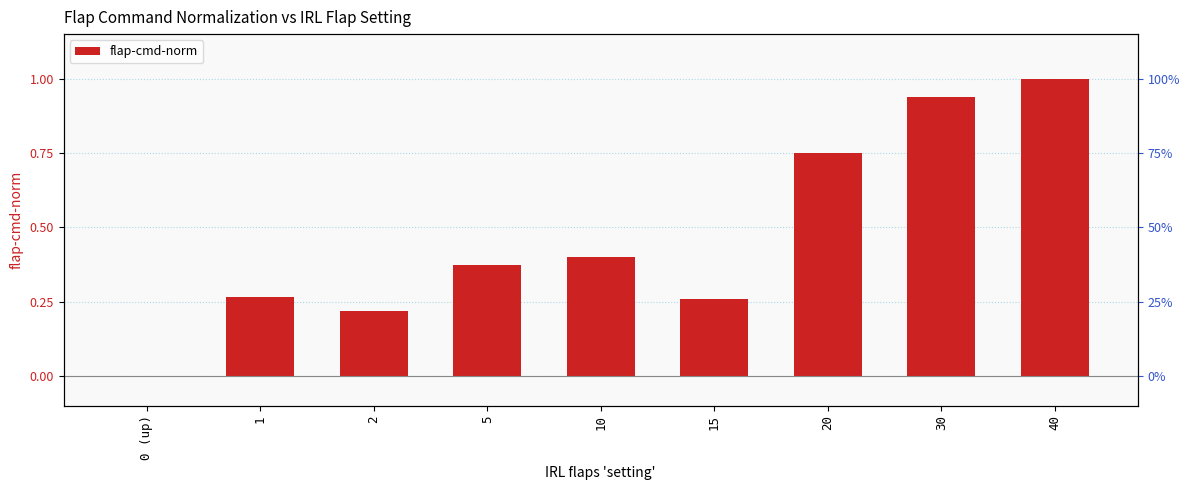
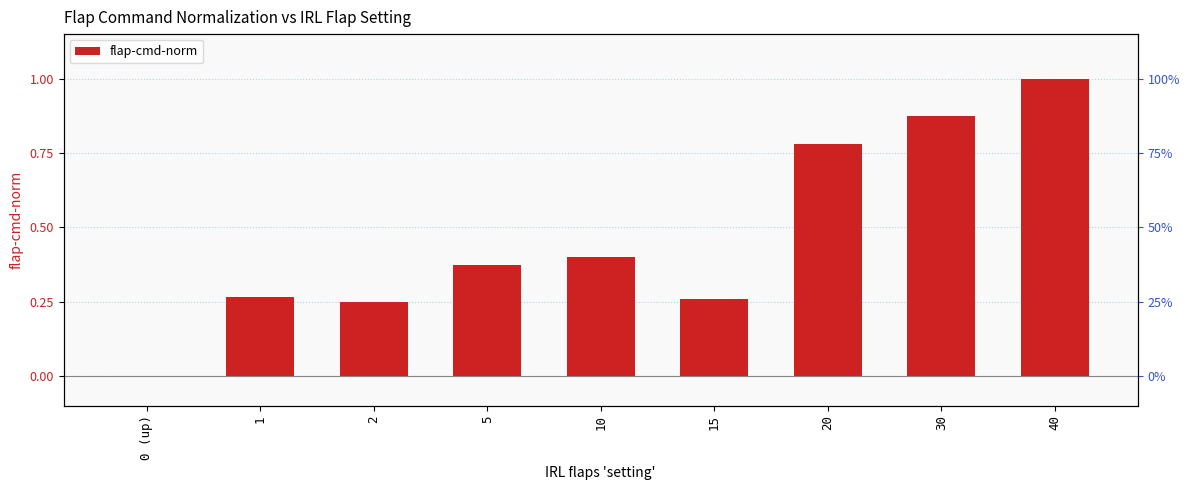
  {
    "0 (up)": 0.00,
    "1": 0.27,
-   "2": 0.22,
+   "2": 0.25,
    "5": 0.38,
    "10": 0.40,
    "15": 0.26,
-   "20": 0.75,
-   "30": 0.94,
+   "20": 0.78,
+   "30": 0.88,
    "40": 1.00
  }
